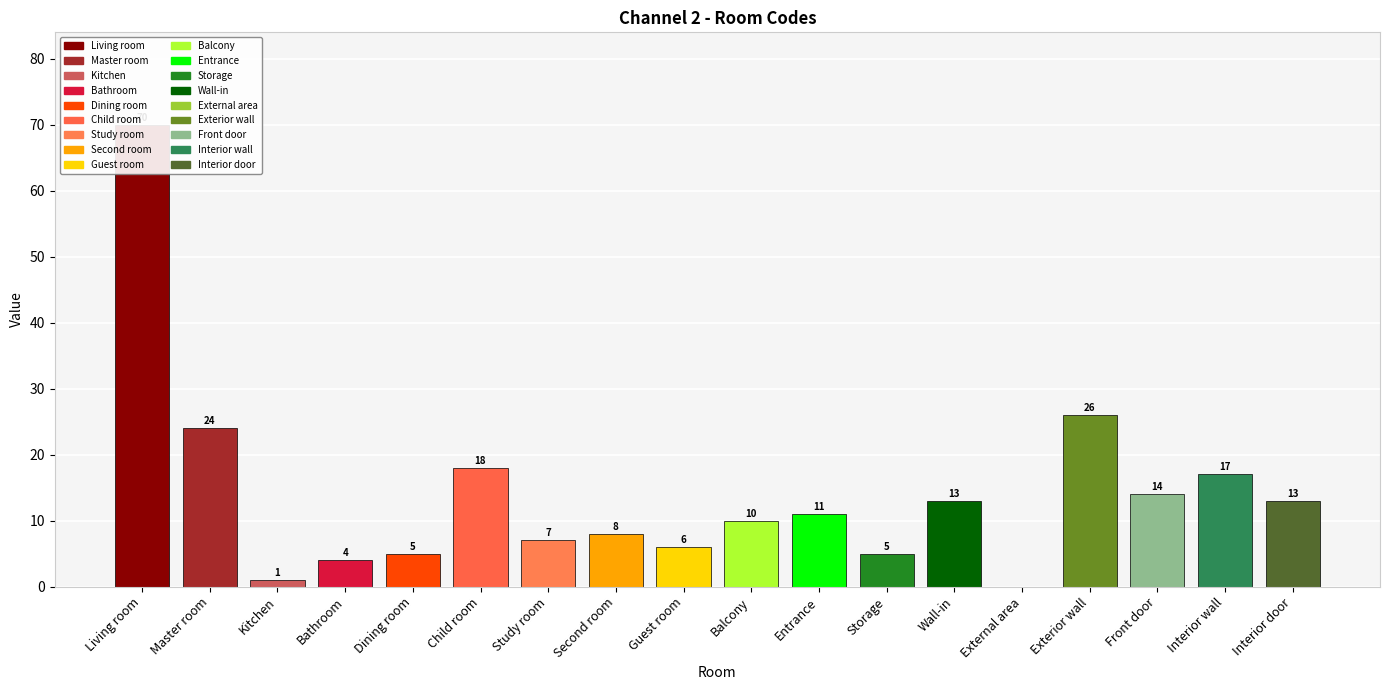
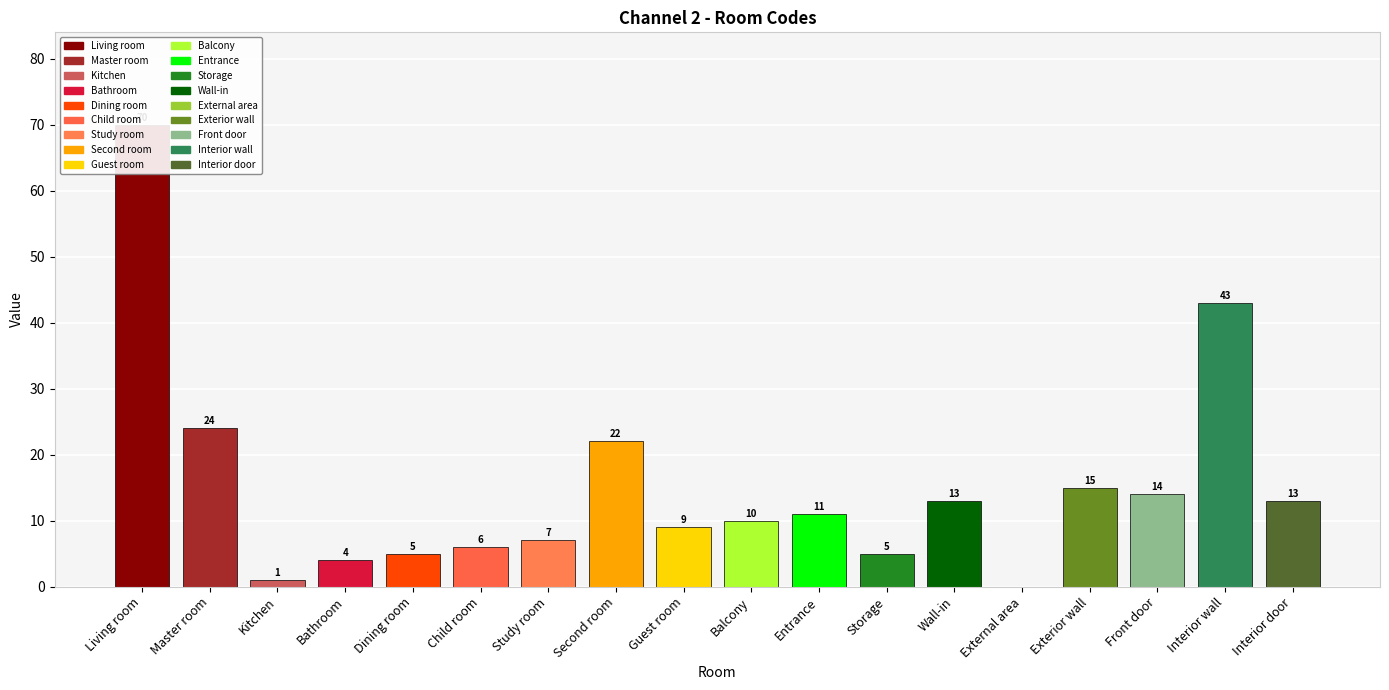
  {
    "Master room": 24,
    "Kitchen": 1,
    "Bathroom": 4,
    "Dining room": 5,
-   "Child room": 18,
+   "Child room": 6,
    "Study room": 7,
-   "Second room": 8,
-   "Guest room": 6,
+   "Second room": 22,
+   "Guest room": 9,
    "Balcony": 10,
    "Entrance": 11,
    "Storage": 5,
    "Wall-in": 13,
-   "Exterior wall": 26,
+   "Exterior wall": 15,
    "Front door": 14,
-   "Interior wall": 17,
+   "Interior wall": 43,
    "Interior door": 13
  }
